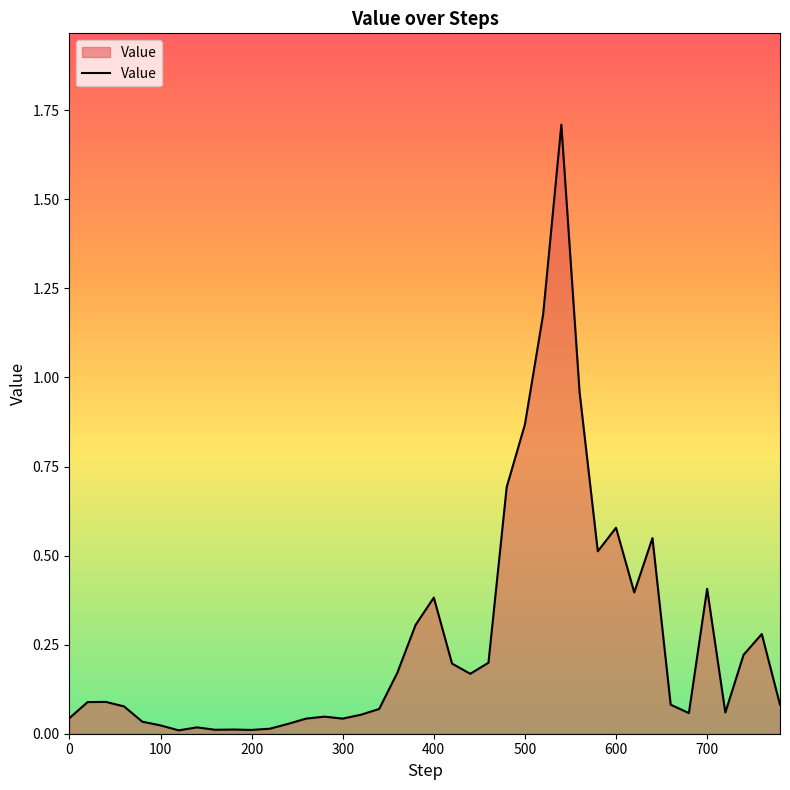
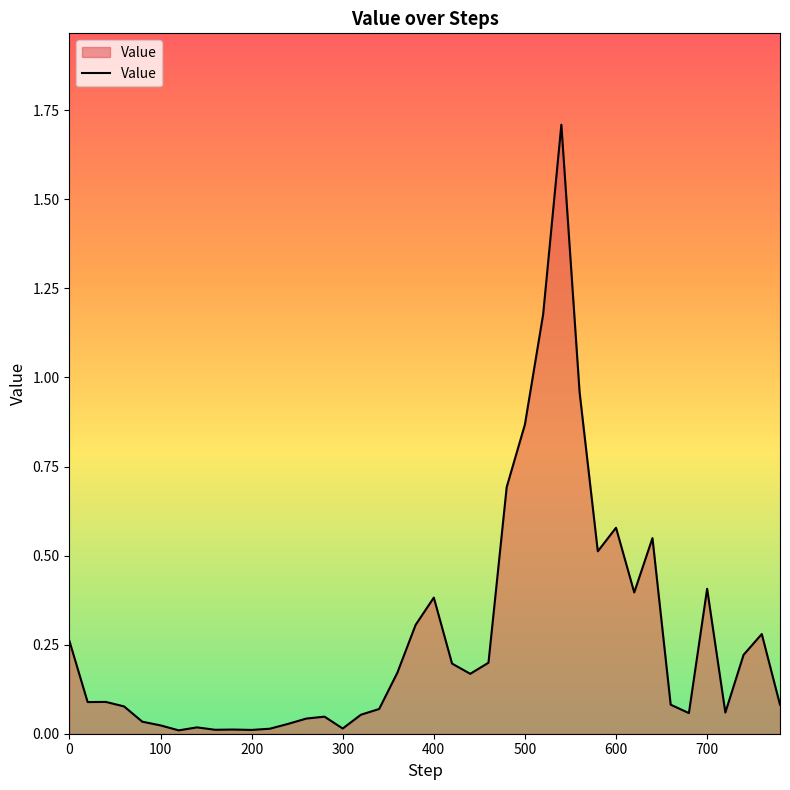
  {
-   "0": 0.04,
+   "0": 0.26,
    "100": 0.02,
    "200": 0.01,
-   "300": 0.04,
+   "300": 0.01,
    "400": 0.38,
    "500": 0.87,
    "600": 0.58,
    "700": 0.41
  }
